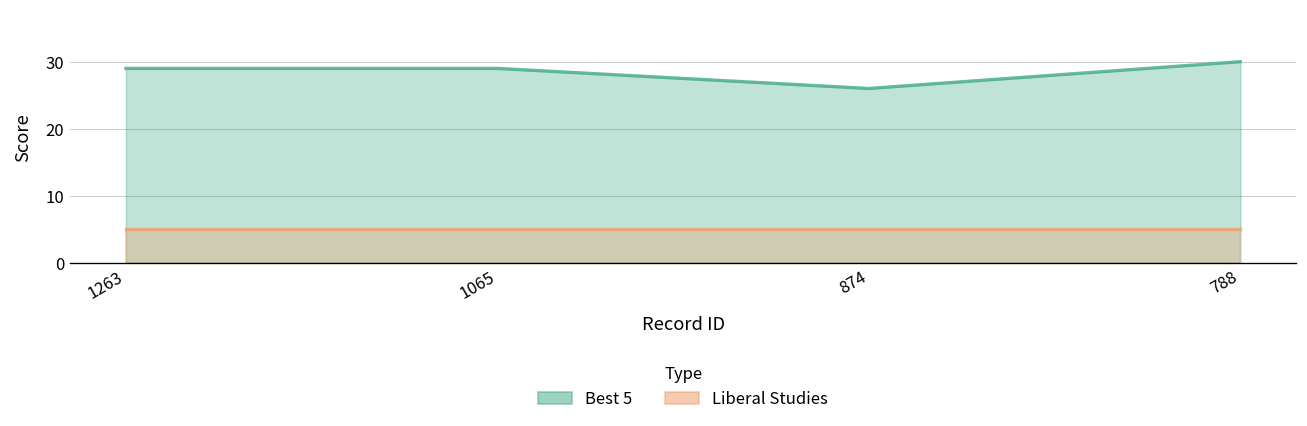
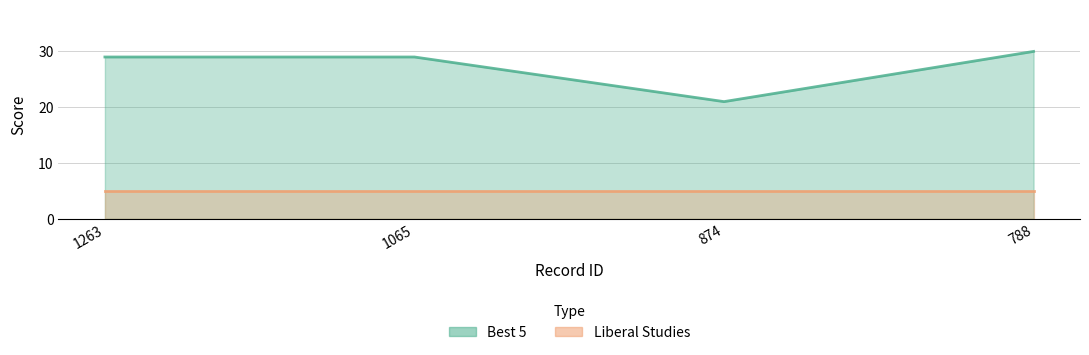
  {
    "Best 5": {
      "1263": 29,
      "1065": 29,
-     "874": 26,
+     "874": 21,
      "788": 30
    },
    "Liberal Studies": {
      "1263": 5,
      "1065": 5,
      "874": 5,
      "788": 5
    }
  }
